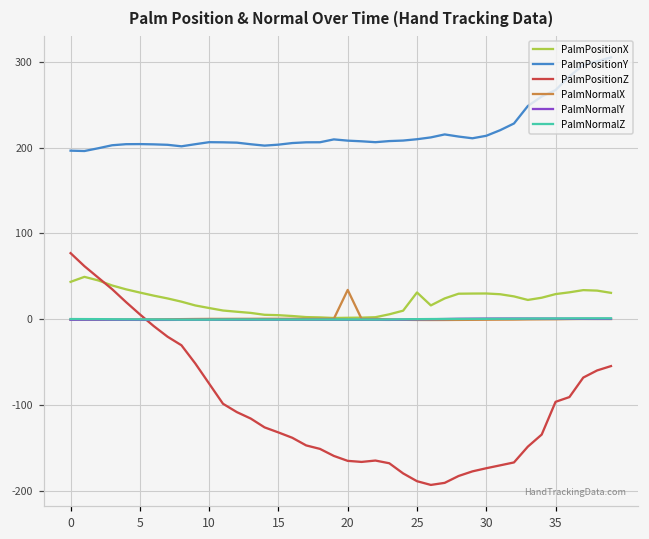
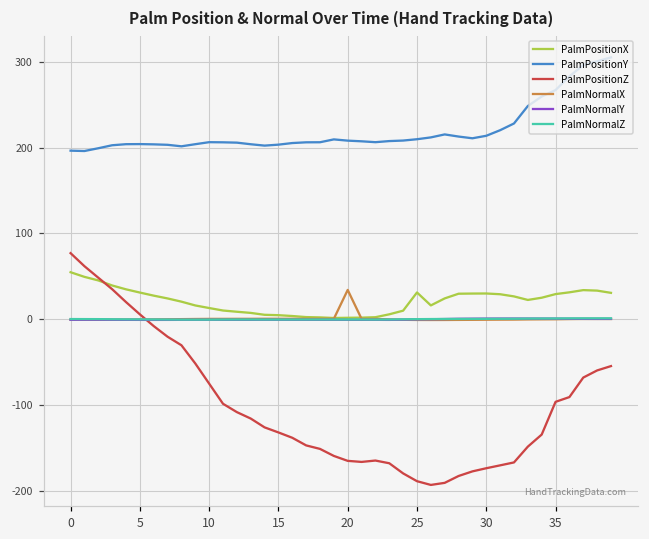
  {
    "PalmPositionX": {
-     "0": 40,
+     "0": 50,
      "5": 30,
      "10": 10,
      "15": 0,
      "25": 30,
      "30": 30,
      "35": 30
    },
    "PalmPositionY": {
      "0": 200,
      "5": 200,
      "10": 210,
      "15": 200,
      "20": 210,
      "25": 210,
      "30": 210
    },
    "PalmPositionZ": {
      "0": 80,
      "5": 10,
      "10": -80,
      "15": -130,
      "20": -170,
      "25": -190,
      "30": -170,
      "35": -100
    },
    "PalmNormalX": {
      "20": 30
    }
  }
